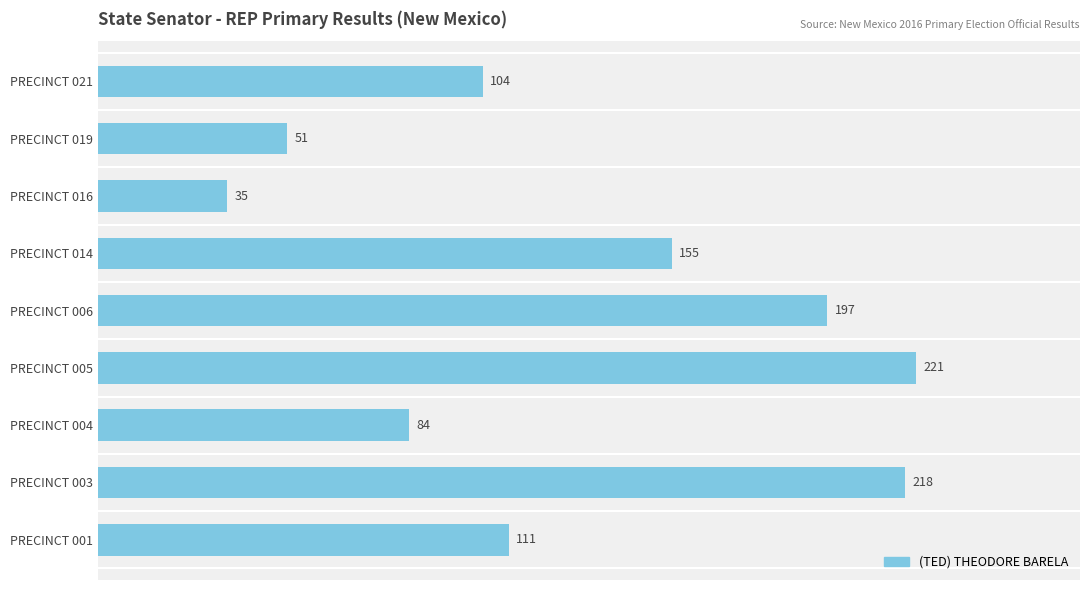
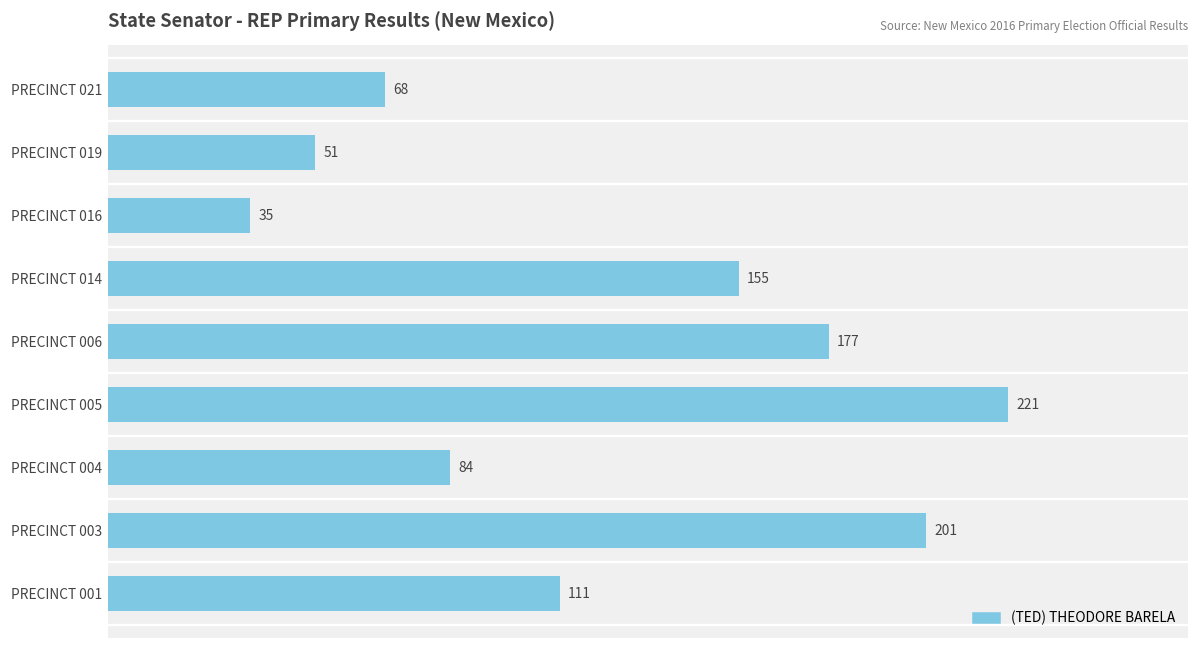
  {
-   "PRECINCT 021": 104,
+   "PRECINCT 021": 68,
    "PRECINCT 019": 51,
    "PRECINCT 016": 35,
    "PRECINCT 014": 155,
-   "PRECINCT 006": 197,
+   "PRECINCT 006": 177,
    "PRECINCT 005": 221,
    "PRECINCT 004": 84,
-   "PRECINCT 003": 218,
+   "PRECINCT 003": 201,
    "PRECINCT 001": 111
  }
